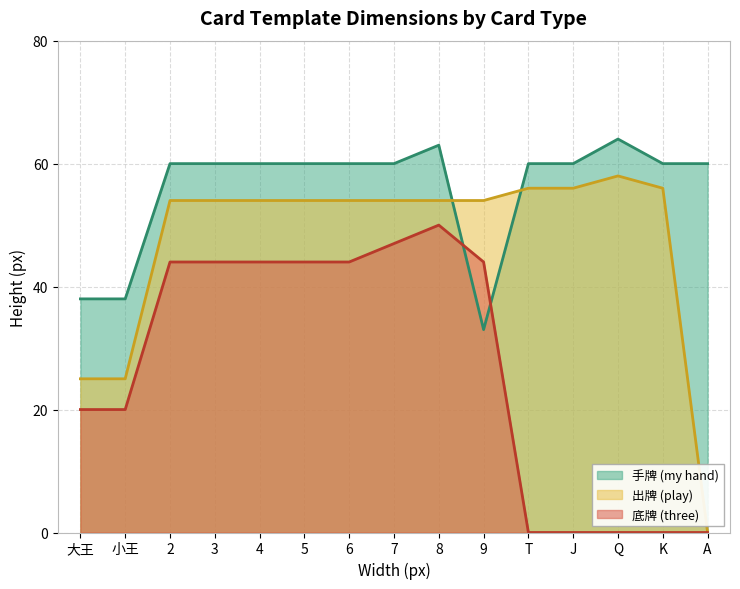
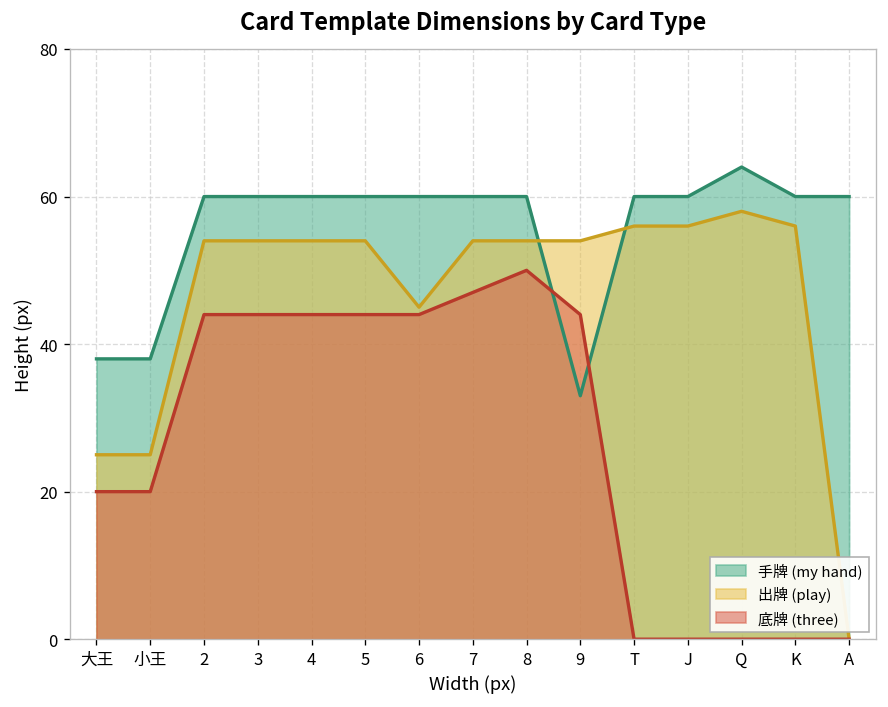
  {
    "手牌 (my hand)": {
      "大王": 38,
      "小王": 38,
      "2": 60,
      "3": 60,
      "4": 60,
      "5": 60,
      "6": 60,
      "7": 60,
-     "8": 63,
+     "8": 60,
      "9": 33,
      "T": 60,
      "J": 60,
      "Q": 64,
      "K": 60,
      "A": 60
    },
    "出牌 (play)": {
      "大王": 25,
      "小王": 25,
      "2": 54,
      "3": 54,
      "4": 54,
      "5": 54,
-     "6": 54,
+     "6": 45,
      "7": 54,
      "8": 54,
      "9": 54,
      "T": 56,
      "J": 56,
      "Q": 58,
      "K": 56
    },
    "底牌 (three)": {
      "大王": 20,
      "小王": 20,
      "2": 44,
      "3": 44,
      "4": 44,
      "5": 44,
      "6": 44,
      "7": 47,
      "8": 50,
      "9": 44,
      "T": 0,
      "J": 0,
      "Q": 0,
      "K": 0
    }
  }
